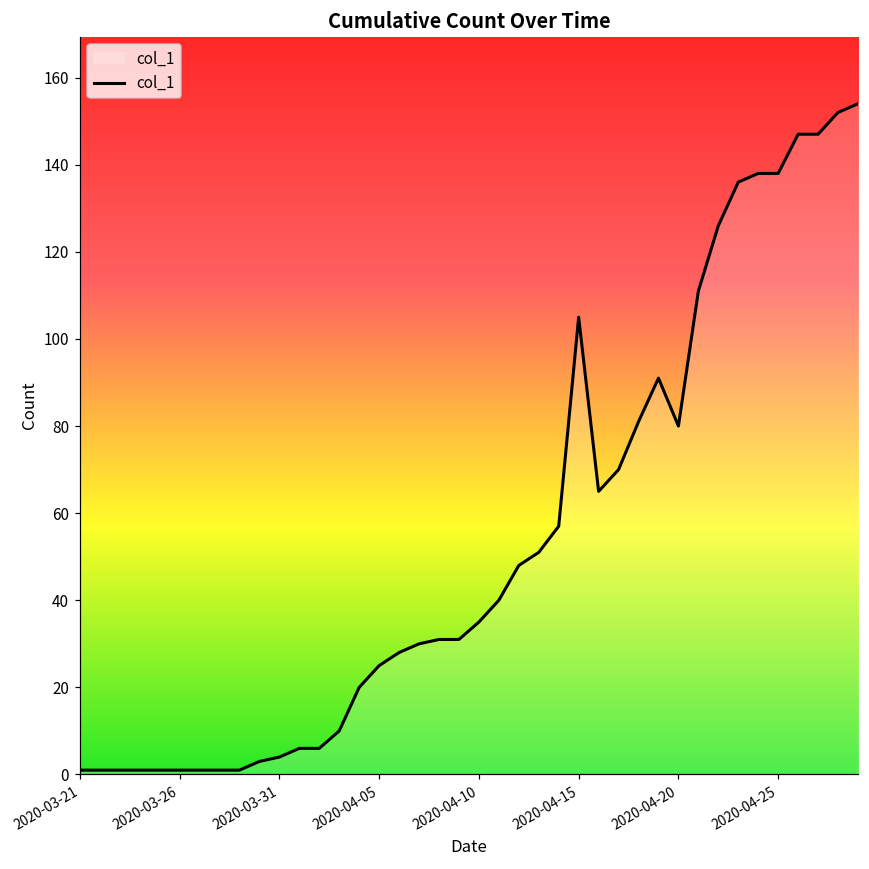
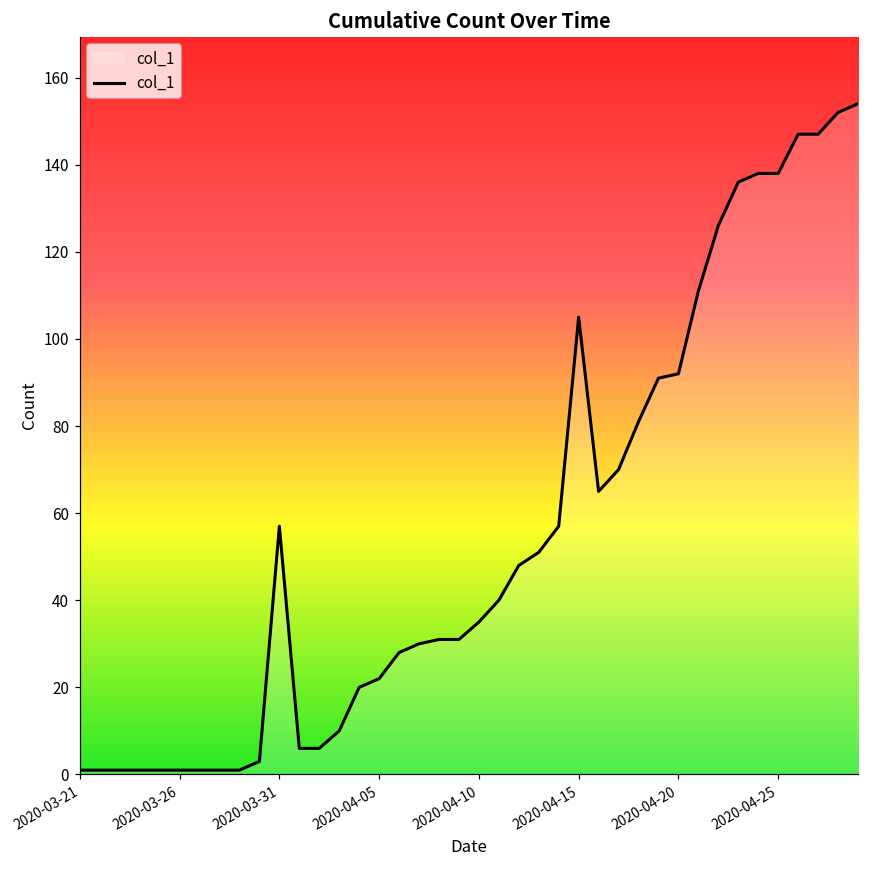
  {
    "2020-03-21": 1,
    "2020-03-26": 1,
-   "2020-03-31": 4,
-   "2020-04-05": 25,
+   "2020-03-31": 57,
+   "2020-04-05": 22,
    "2020-04-10": 35,
    "2020-04-15": 105,
-   "2020-04-20": 80,
+   "2020-04-20": 92,
    "2020-04-25": 138
  }
